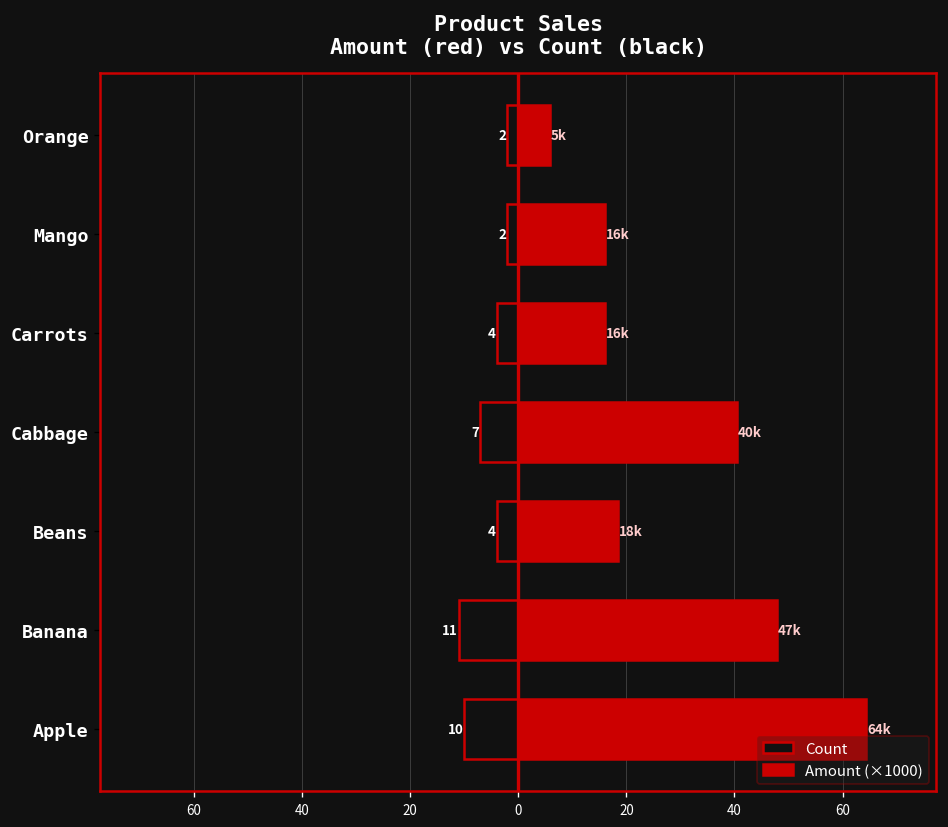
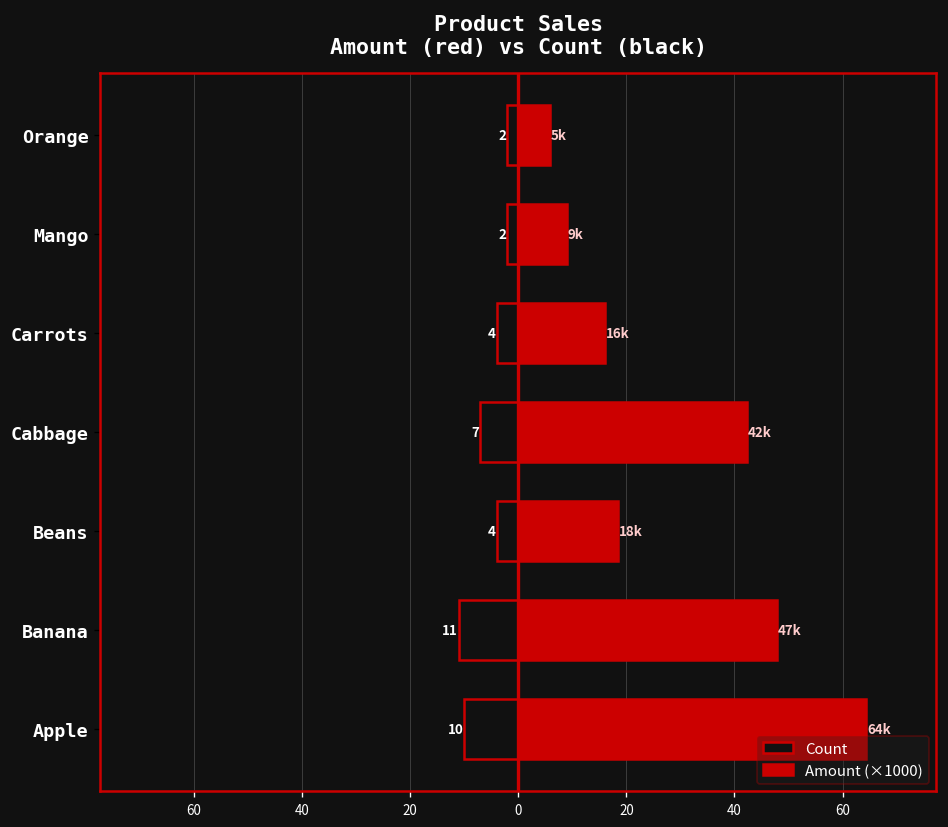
  {
    "Amount (×1000)": {
-     "Mango": "16k",
+     "Mango": "9k",
      "Carrots": "16k",
-     "Cabbage": "40k",
+     "Cabbage": "42k",
      "Beans": "18k"
    }
  }
